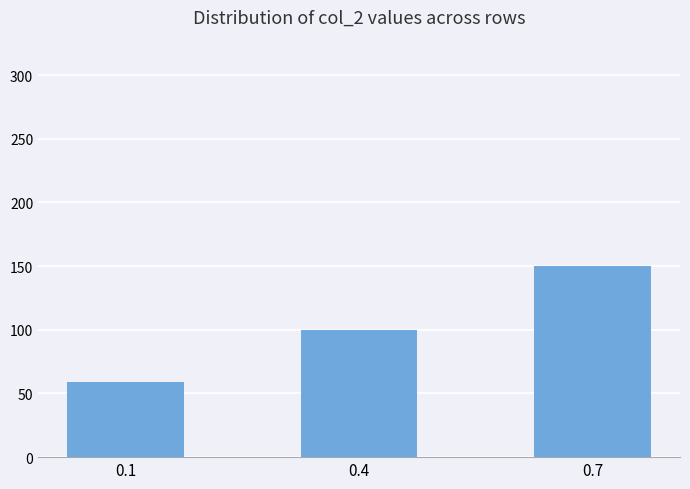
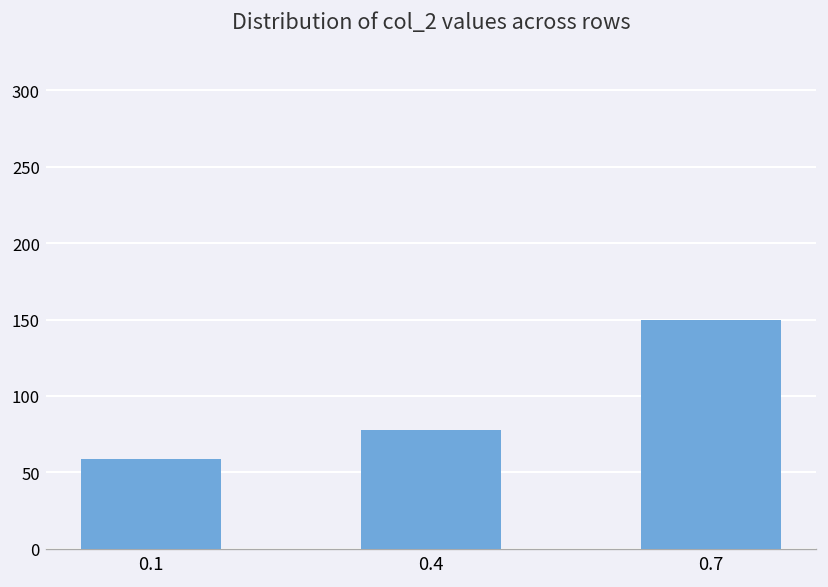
  {
    "0.1": 59,
-   "0.4": 100,
+   "0.4": 78,
    "0.7": 150
  }
